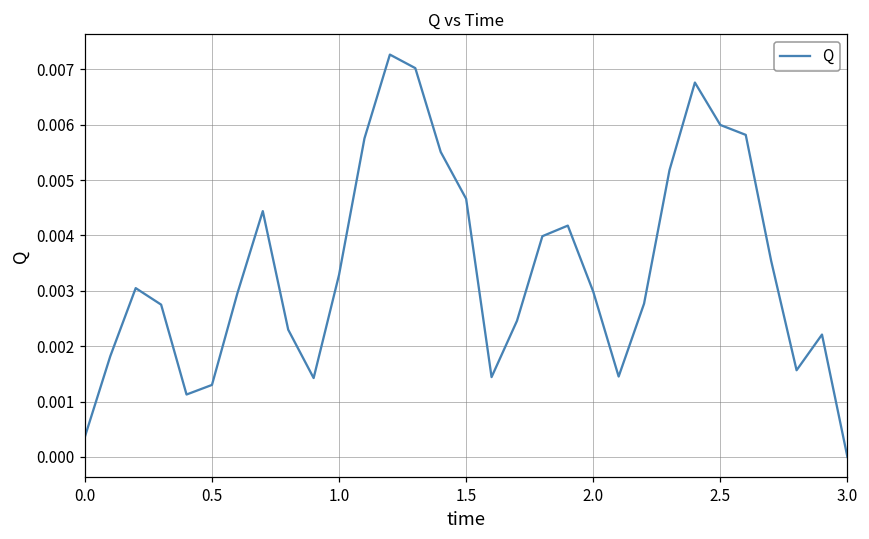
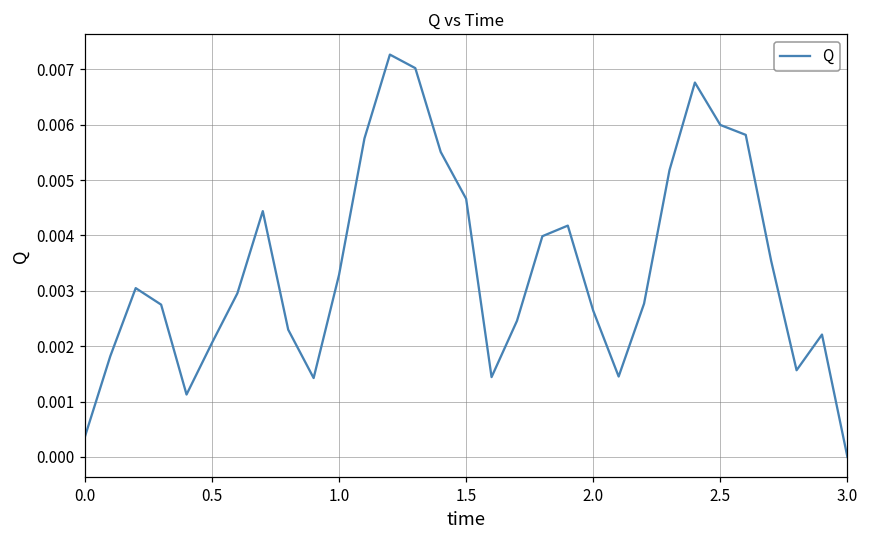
  {
    "0.0": 0.0004,
-   "0.5": 0.0013,
+   "0.5": 0.0021,
    "1.0": 0.0033,
    "1.5": 0.0047,
-   "2.0": 0.0030,
+   "2.0": 0.0026,
    "2.5": 0.0060,
    "3.0": 0.0000
  }
